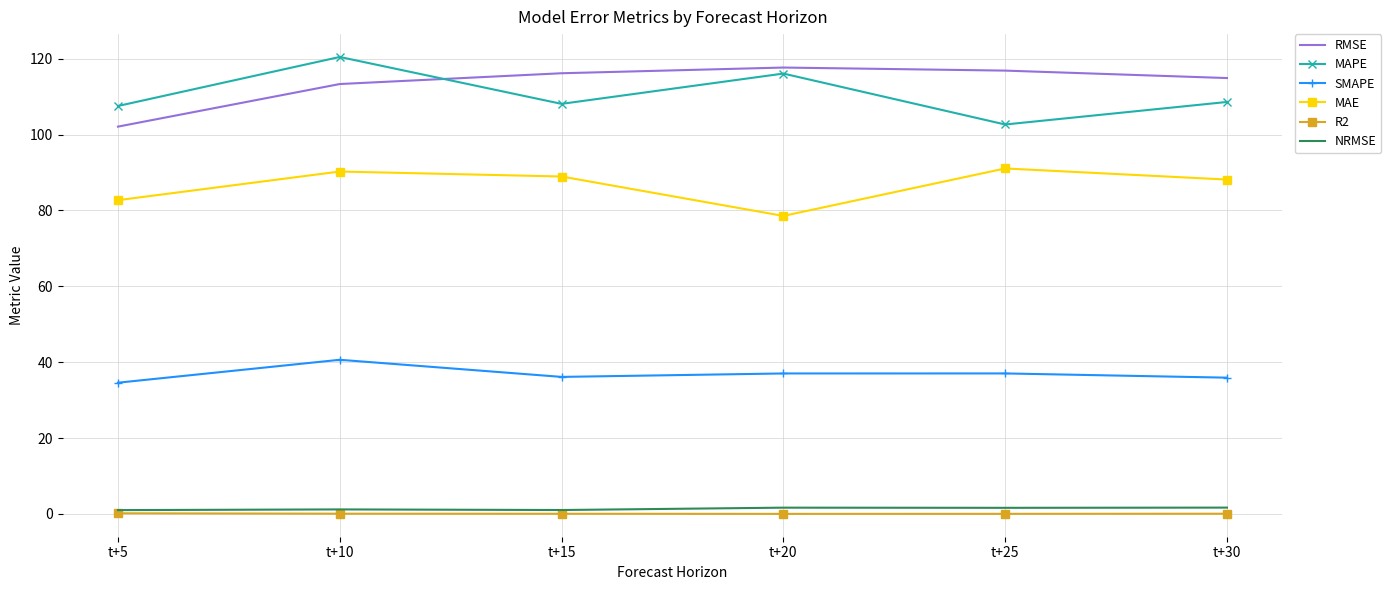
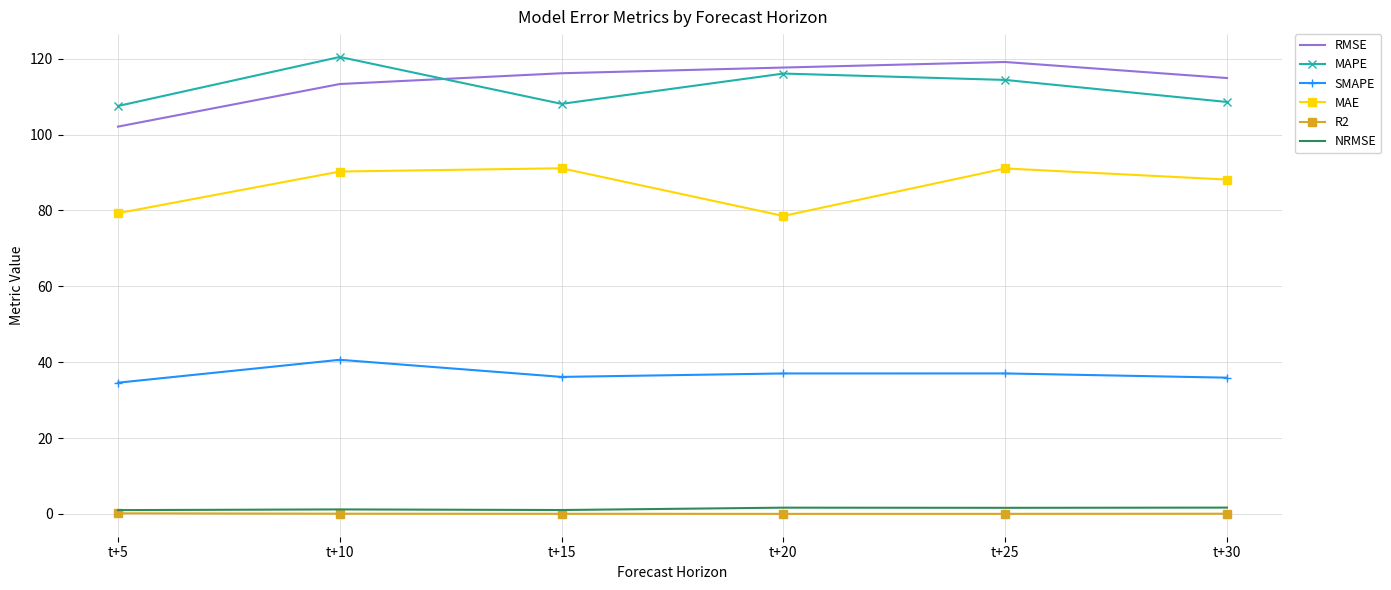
  {
    "RMSE": {
      "t+5": 102,
      "t+10": 113,
      "t+15": 116,
      "t+20": 118,
-     "t+25": 117,
+     "t+25": 119,
      "t+30": 115
    },
    "MAPE": {
      "t+5": 108,
      "t+10": 120,
      "t+15": 108,
      "t+20": 116,
-     "t+25": 103,
+     "t+25": 114,
      "t+30": 109
    },
    "SMAPE": {
      "t+5": 35,
      "t+10": 41,
      "t+15": 36,
      "t+20": 37,
      "t+25": 37,
      "t+30": 36
    },
    "MAE": {
-     "t+5": 83,
+     "t+5": 79,
      "t+10": 90,
-     "t+15": 89,
+     "t+15": 91,
      "t+20": 79,
      "t+25": 91,
      "t+30": 88
    },
    "R2": {
      "t+5": 0,
      "t+10": 0,
      "t+15": 0,
      "t+20": 0,
      "t+25": 0,
      "t+30": 0
    },
    "NRMSE": {
      "t+5": 1,
      "t+10": 1,
      "t+15": 1,
      "t+20": 2,
      "t+25": 2,
      "t+30": 2
    }
  }
